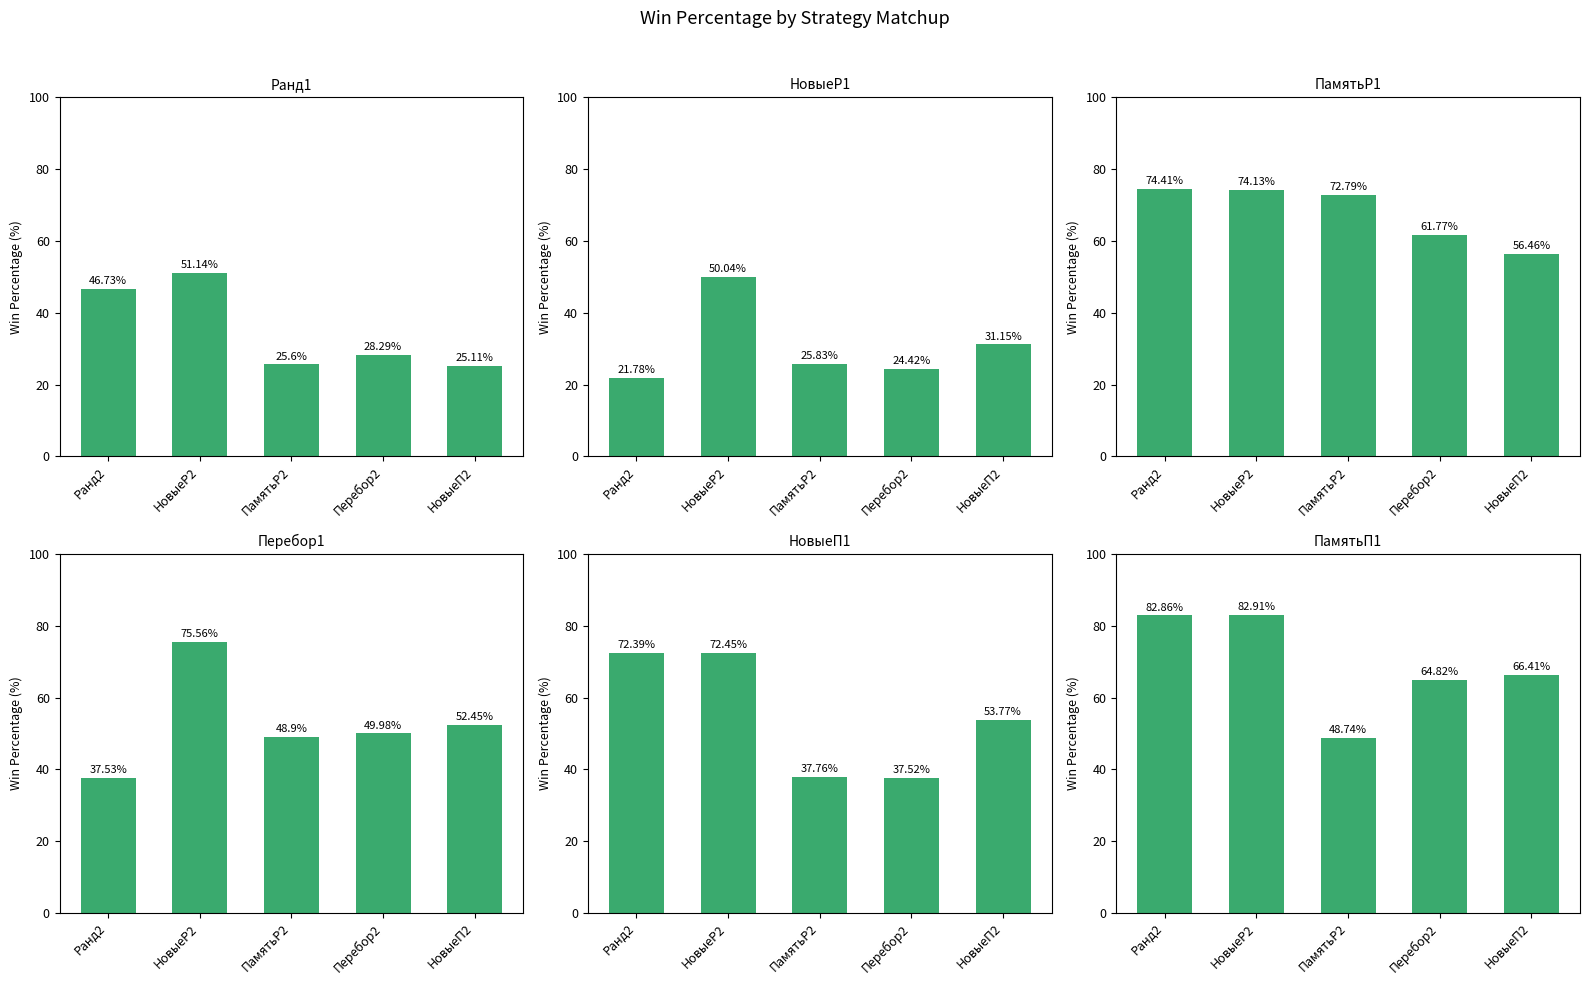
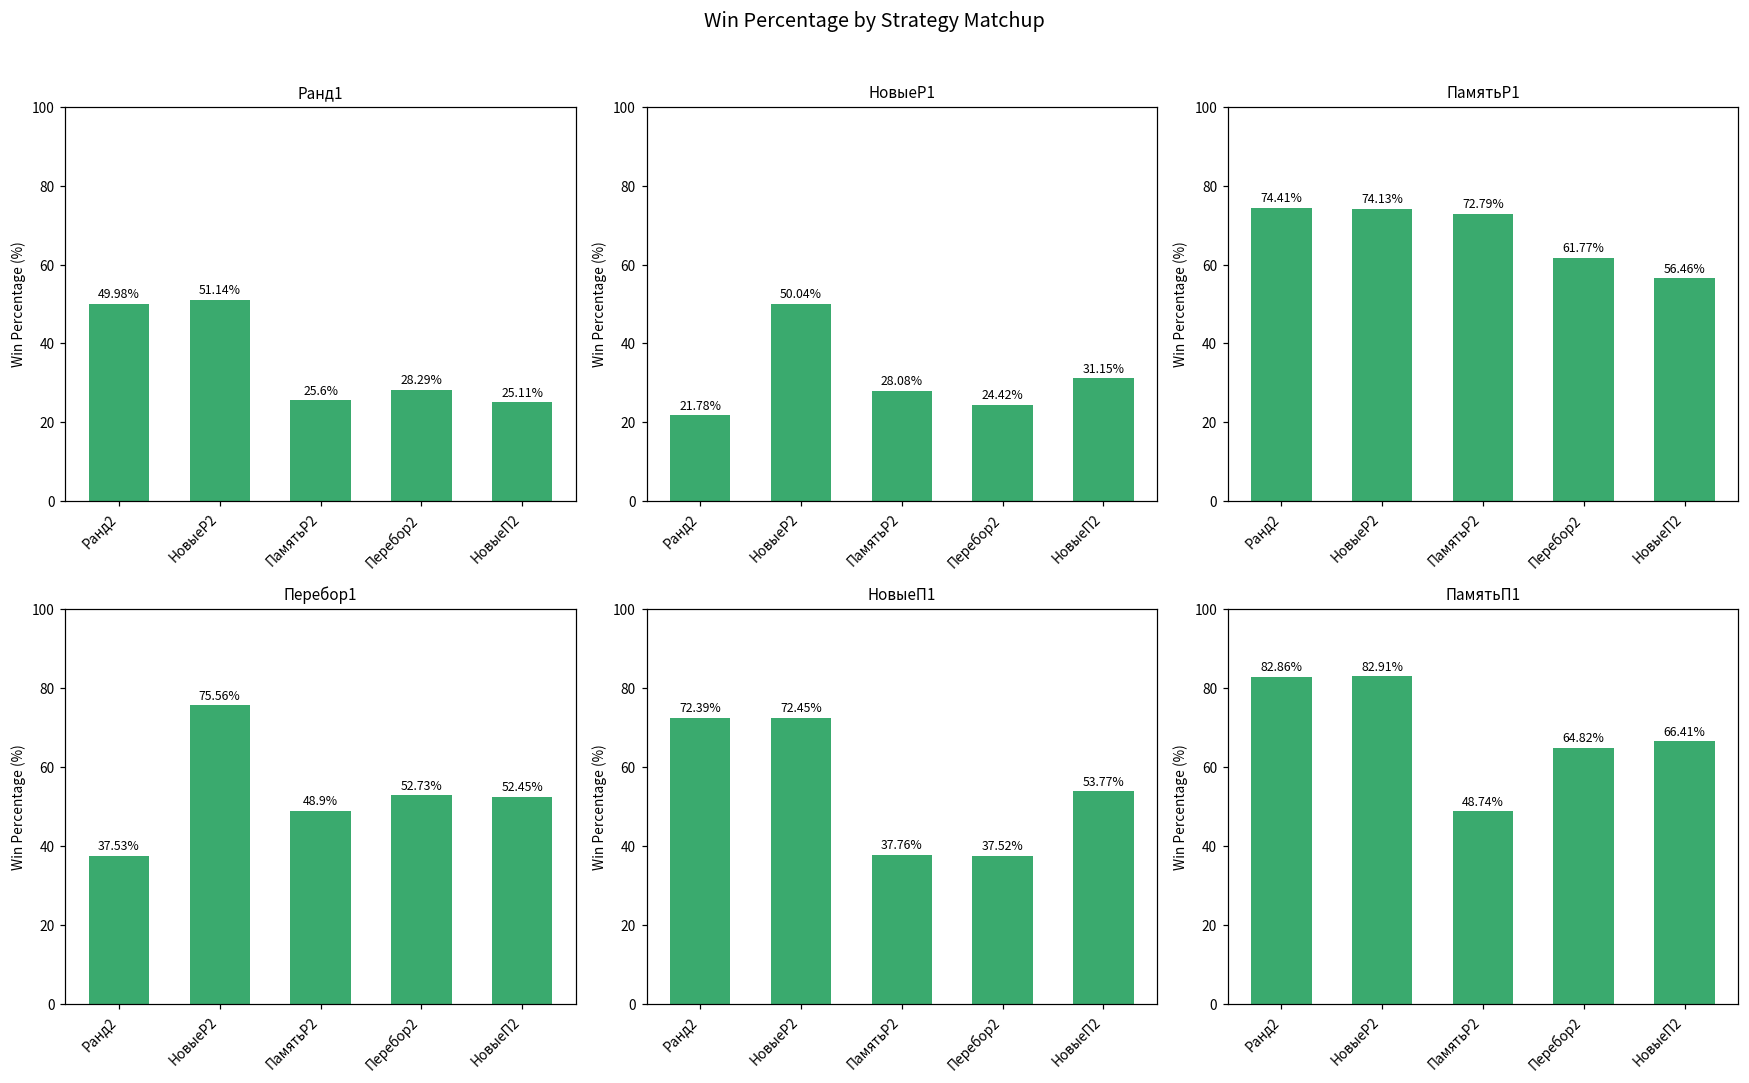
  {
    "Ранд1": {
-     "Ранд2": "46.73%",
+     "Ранд2": "49.98%",
      "НовыеР2": "51.14%",
      "ПамятьР2": "25.6%",
      "Перебор2": "28.29%",
      "НовыеП2": "25.11%"
    },
    "НовыеР1": {
      "Ранд2": "21.78%",
      "НовыеР2": "50.04%",
-     "ПамятьР2": "25.83%",
+     "ПамятьР2": "28.08%",
      "Перебор2": "24.42%",
      "НовыеП2": "31.15%"
    },
    "ПамятьР1": {
      "Ранд2": "74.41%",
      "НовыеР2": "74.13%",
      "ПамятьР2": "72.79%",
      "Перебор2": "61.77%",
      "НовыеП2": "56.46%"
    },
    "Перебор1": {
      "Ранд2": "37.53%",
      "НовыеР2": "75.56%",
      "ПамятьР2": "48.9%",
-     "Перебор2": "49.98%",
+     "Перебор2": "52.73%",
      "НовыеП2": "52.45%"
    },
    "НовыеП1": {
      "Ранд2": "72.39%",
      "НовыеР2": "72.45%",
      "ПамятьР2": "37.76%",
      "Перебор2": "37.52%",
      "НовыеП2": "53.77%"
    },
    "ПамятьП1": {
      "Ранд2": "82.86%",
      "НовыеР2": "82.91%",
      "ПамятьР2": "48.74%",
      "Перебор2": "64.82%",
      "НовыеП2": "66.41%"
    }
  }
